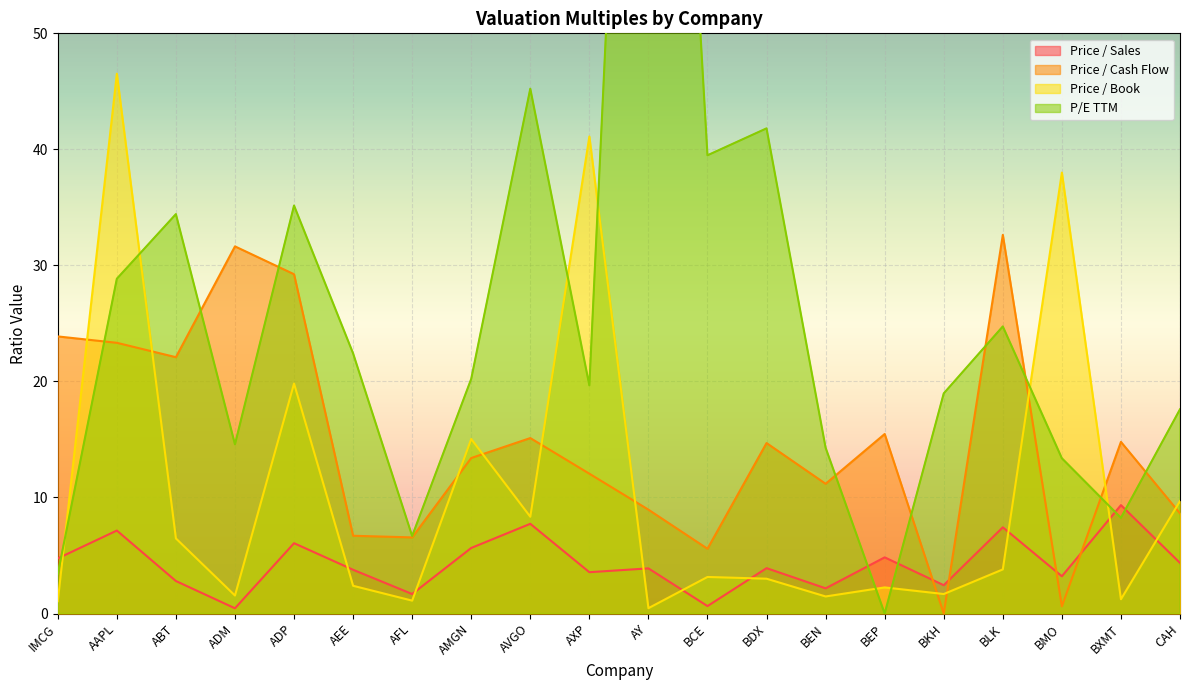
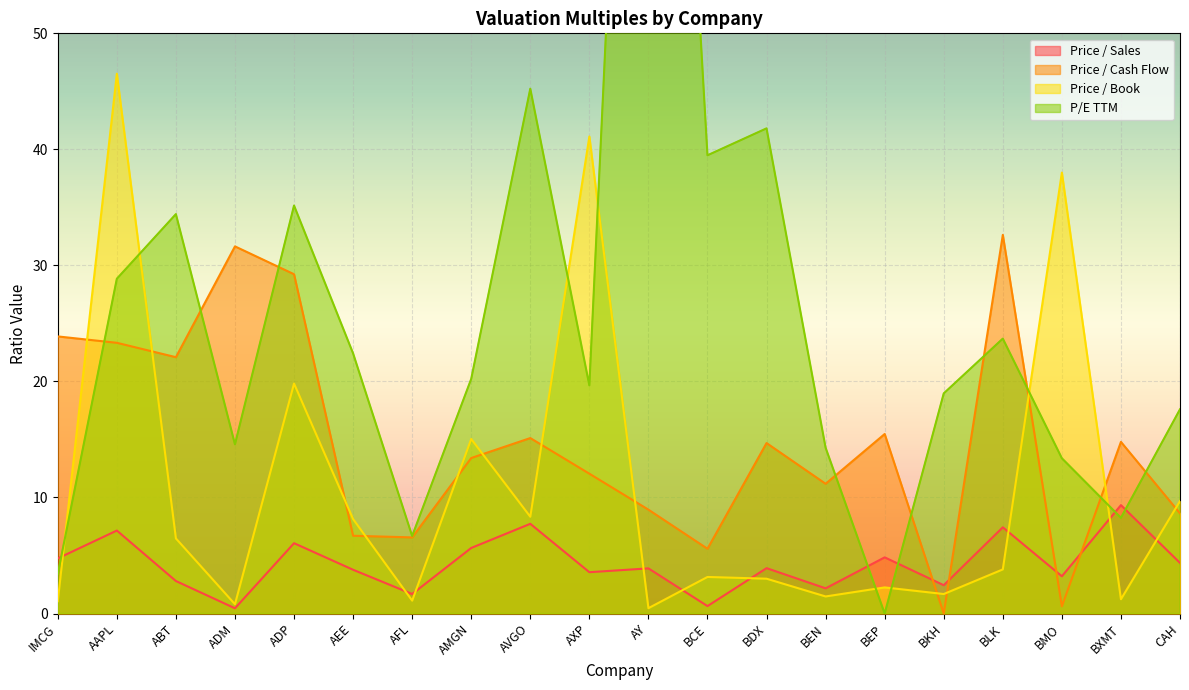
  {
    "Price / Sales": {
      "IMCG": 4.8,
      "AAPL": 7.2,
      "ABT": 2.8,
      "ADM": 0.5,
      "ADP": 6.1,
      "AEE": 3.8,
      "AFL": 1.7,
      "AMGN": 5.7,
      "AVGO": 7.7,
      "AXP": 3.6,
      "AY": 3.9,
      "BCE": 0.6,
      "BDX": 3.9,
      "BEN": 2.2,
      "BEP": 4.8,
      "BKH": 2.4,
      "BLK": 7.4,
      "BMO": 3.2,
      "BXMT": 9.3,
      "CAH": 4.4
    },
    "Price / Cash Flow": {
      "IMCG": 23.9,
      "AAPL": 23.3,
      "ABT": 22.1,
      "ADM": 31.6,
      "ADP": 29.2,
      "AEE": 6.7,
      "AMGN": 13.4,
      "AVGO": 15.1,
      "AXP": 12.1,
      "AY": 9.0,
      "BCE": 5.6,
      "BDX": 14.7,
      "BEN": 11.2,
      "BEP": 15.5,
      "BKH": 0.0,
      "BLK": 32.6,
      "BMO": 0.6,
      "BXMT": 14.8,
      "CAH": 8.6
    },
    "Price / Book": {
      "IMCG": 1.1,
      "AAPL": 46.5,
      "ABT": 6.5,
-     "ADM": 1.6,
+     "ADM": 0.8,
      "ADP": 19.8,
-     "AEE": 2.4,
+     "AEE": 8.1,
      "AFL": 1.1,
      "AMGN": 15.0,
      "AVGO": 8.3,
      "AXP": 41.1,
      "AY": 0.5,
      "BCE": 3.2,
      "BDX": 3.0,
      "BEN": 1.5,
      "BEP": 2.3,
      "BKH": 1.7,
      "BLK": 3.8,
      "BMO": 38.0,
      "BXMT": 1.2,
      "CAH": 9.7
    },
    "P/E TTM": {
      "IMCG": 3.4,
      "AAPL": 28.9,
      "ABT": 34.4,
      "ADM": 14.6,
      "ADP": 35.2,
      "AEE": 22.4,
      "AMGN": 20.2,
      "AVGO": 45.2,
      "AXP": 19.7,
      "BCE": 39.5,
      "BDX": 41.8,
      "BEN": 14.3,
      "BEP": 0.0,
      "BKH": 19.0,
-     "BLK": 24.7,
+     "BLK": 23.7,
      "BMO": 13.4,
      "BXMT": 8.3,
      "CAH": 17.6
    }
  }
